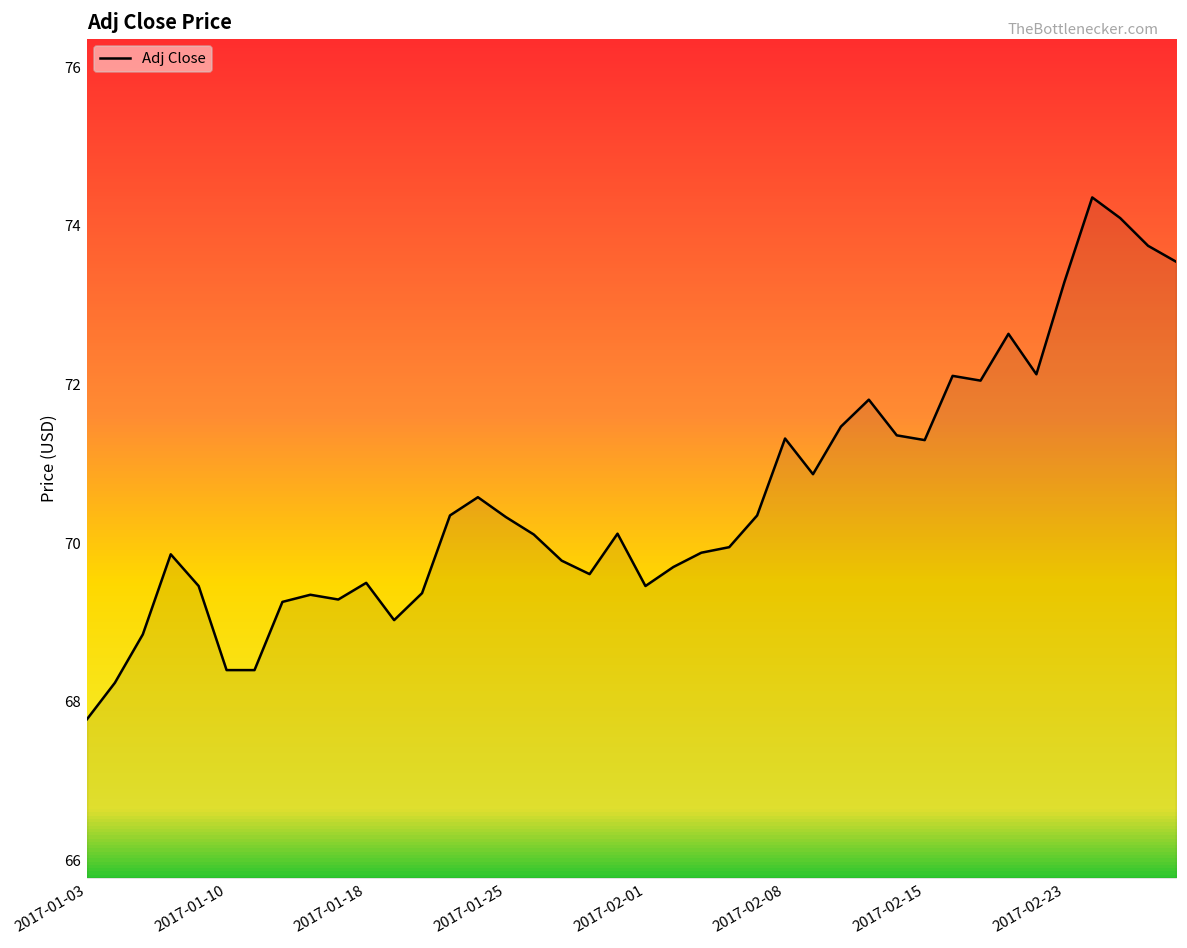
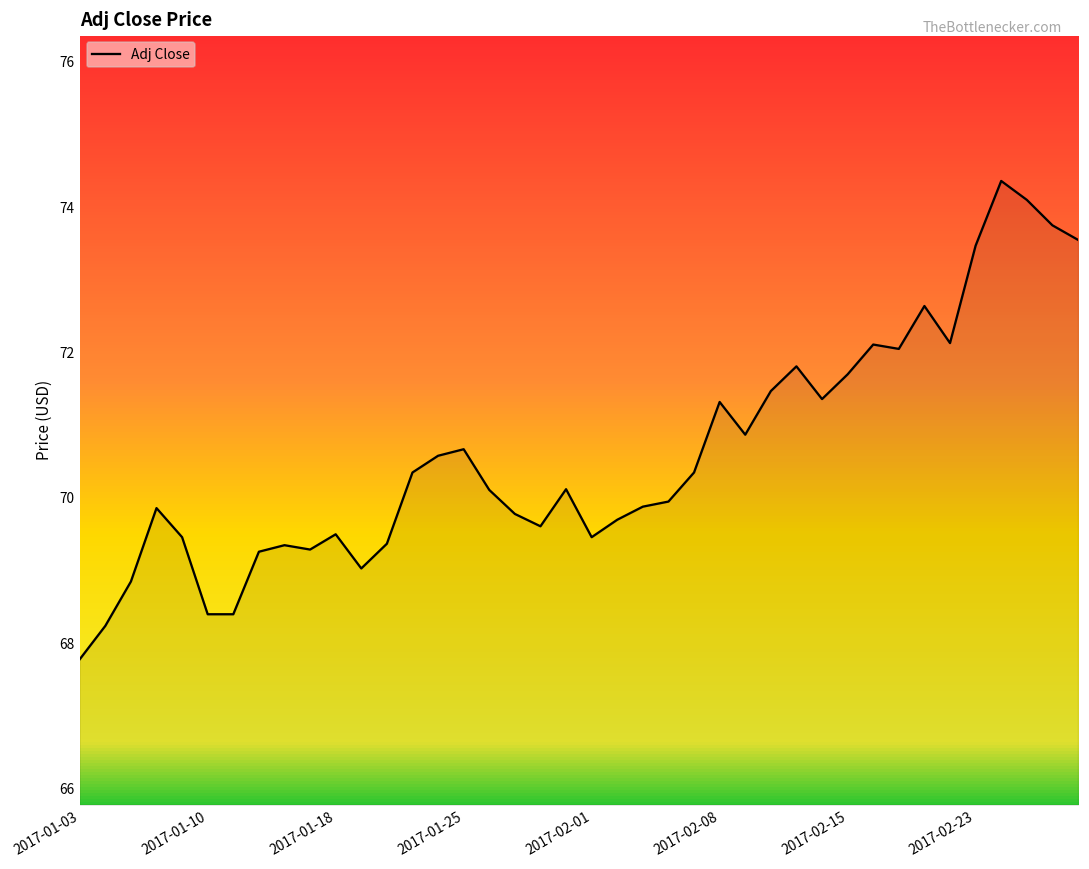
  {
    "2017-01-03": 67.8,
    "2017-01-10": 68.4,
    "2017-01-18": 69.5,
-   "2017-01-25": 70.3,
+   "2017-01-25": 70.7,
    "2017-02-01": 69.5,
    "2017-02-08": 71.3,
-   "2017-02-15": 71.3,
-   "2017-02-23": 73.3
+   "2017-02-15": 71.7,
+   "2017-02-23": 73.5
  }
